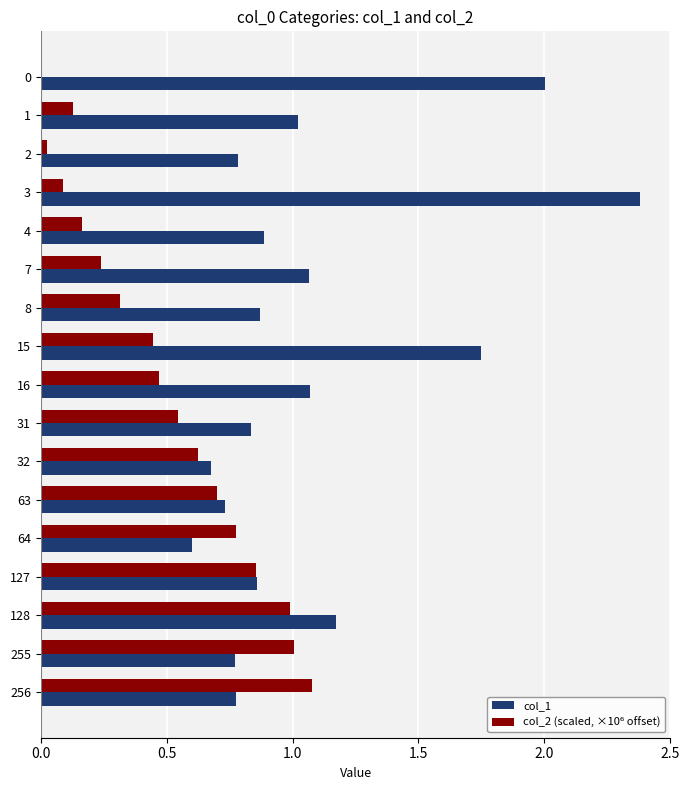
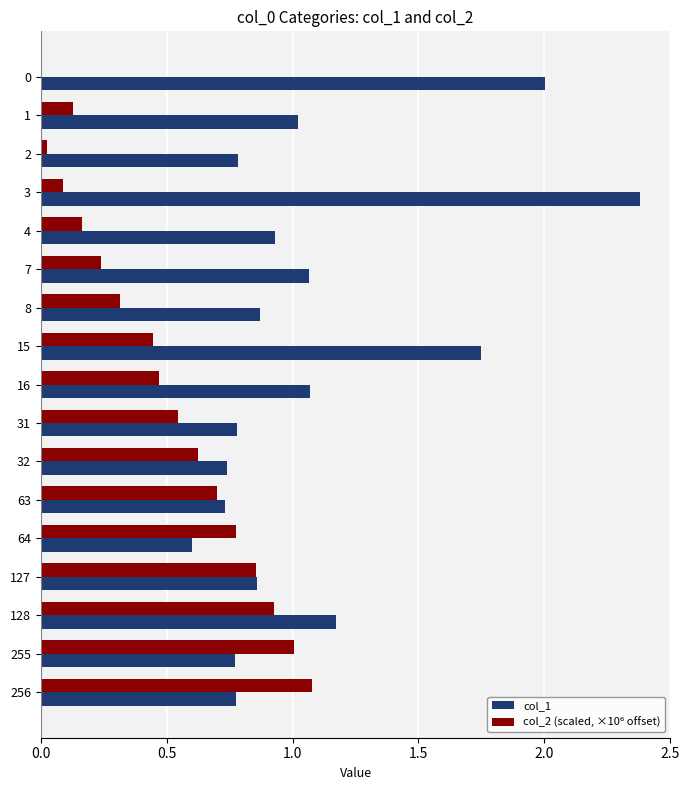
  {
    "col_1": {
      "0": 2.00,
      "1": 1.02,
      "2": 0.78,
      "3": 2.38,
-     "4": 0.89,
+     "4": 0.93,
      "7": 1.06,
      "8": 0.87,
      "15": 1.75,
      "16": 1.07,
-     "31": 0.84,
-     "32": 0.68,
+     "31": 0.78,
+     "32": 0.74,
      "63": 0.73,
      "64": 0.60,
      "127": 0.86,
      "128": 1.17,
      "255": 0.77,
      "256": 0.77
    },
    "col_2 (scaled, ×10⁶ offset)": {
      "0": 0.00,
      "1": 0.13,
      "2": 0.02,
      "3": 0.09,
      "4": 0.16,
      "7": 0.24,
      "8": 0.32,
      "15": 0.44,
      "16": 0.47,
      "31": 0.55,
      "32": 0.62,
      "63": 0.70,
      "64": 0.78,
      "127": 0.85,
-     "128": 0.99,
+     "128": 0.93,
      "255": 1.01,
      "256": 1.08
    }
  }
